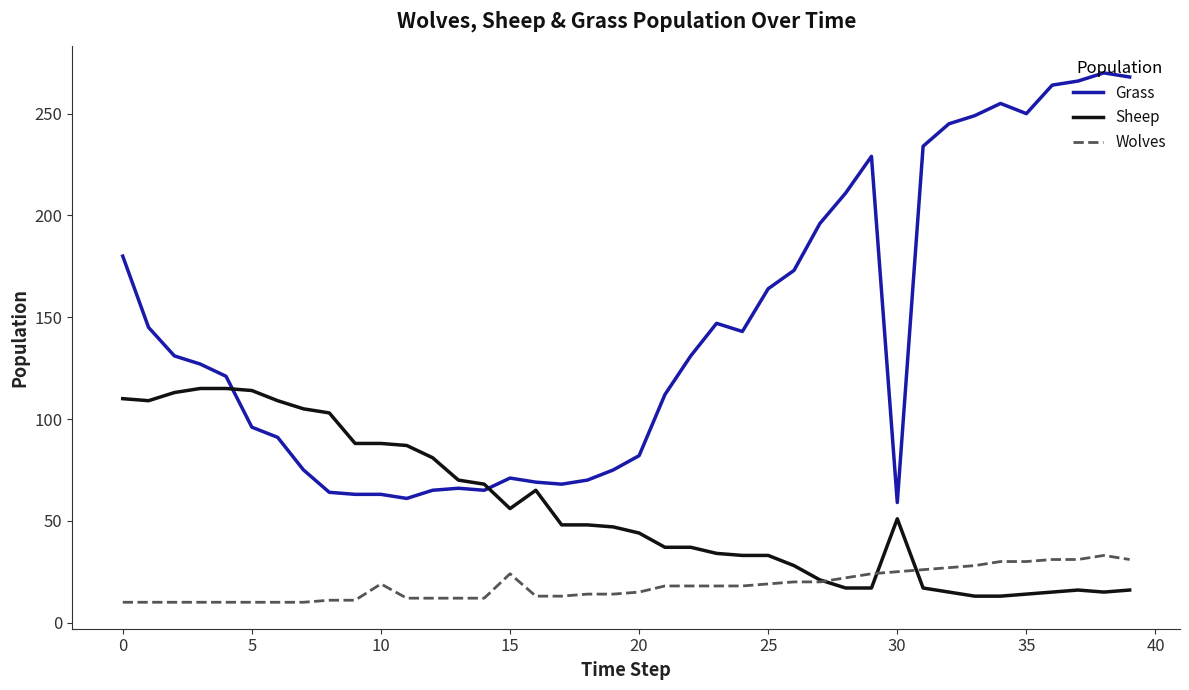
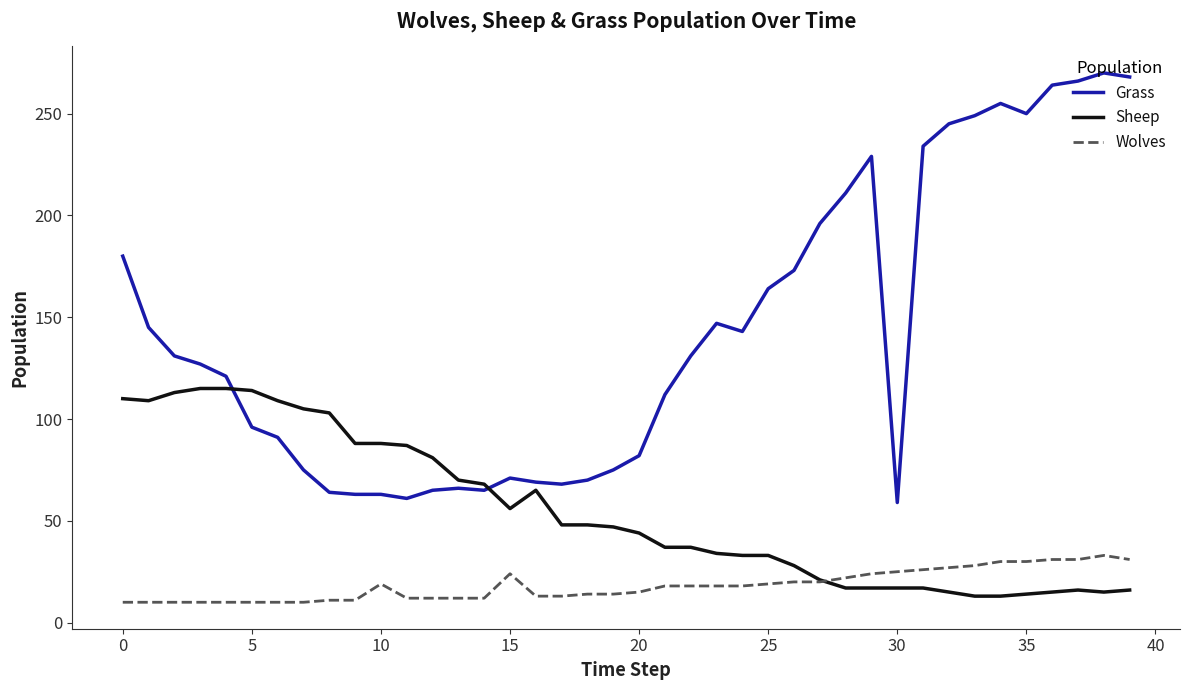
  {
    "Grass": {
      "0": 180,
      "5": 96,
      "10": 63,
      "15": 71,
      "20": 82,
      "25": 164,
      "30": 59,
      "35": 250
    },
    "Sheep": {
      "0": 110,
      "5": 114,
      "10": 88,
      "15": 56,
      "20": 44,
      "25": 33,
-     "30": 51,
+     "30": 17,
      "35": 14
    },
    "Wolves": {
      "0": 10,
      "5": 10,
      "10": 19,
      "15": 24,
      "20": 15,
      "25": 19,
      "30": 25,
      "35": 30
    }
  }
